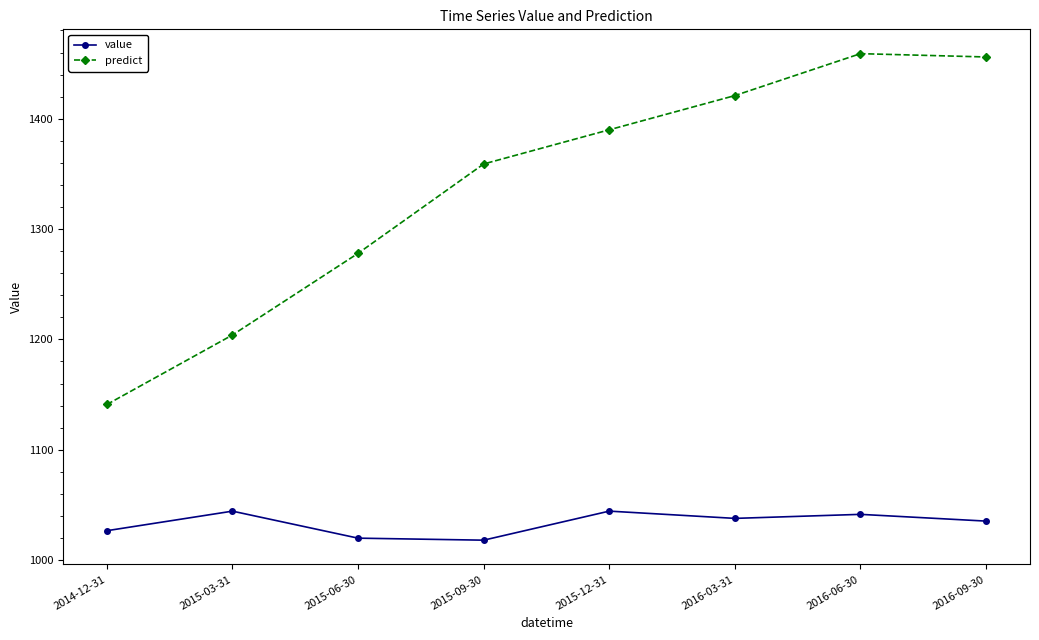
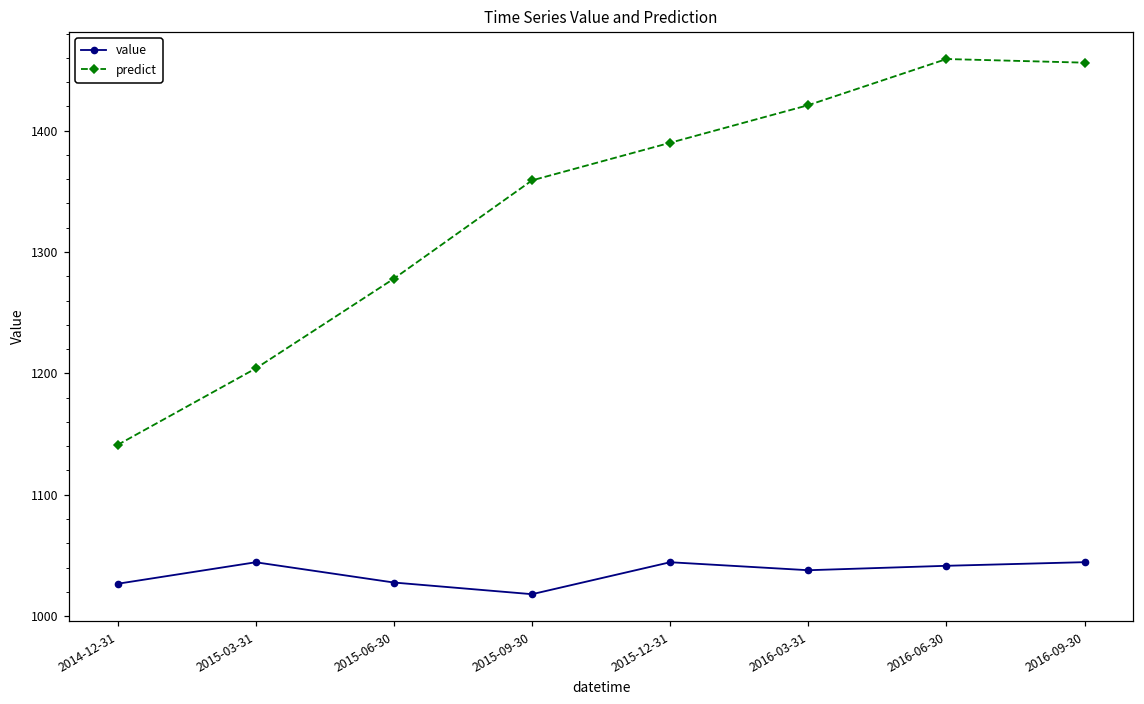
  {
    "value": {
      "2014-12-31": 1027,
      "2015-03-31": 1044,
-     "2015-06-30": 1020,
+     "2015-06-30": 1028,
      "2015-09-30": 1018,
      "2015-12-31": 1044,
      "2016-03-31": 1038,
      "2016-06-30": 1041,
-     "2016-09-30": 1035
+     "2016-09-30": 1044
    },
    "predict": {
      "2014-12-31": 1141,
      "2015-03-31": 1204,
      "2015-06-30": 1278,
      "2015-09-30": 1359,
      "2015-12-31": 1390,
      "2016-03-31": 1421,
      "2016-06-30": 1459,
      "2016-09-30": 1456
    }
  }
